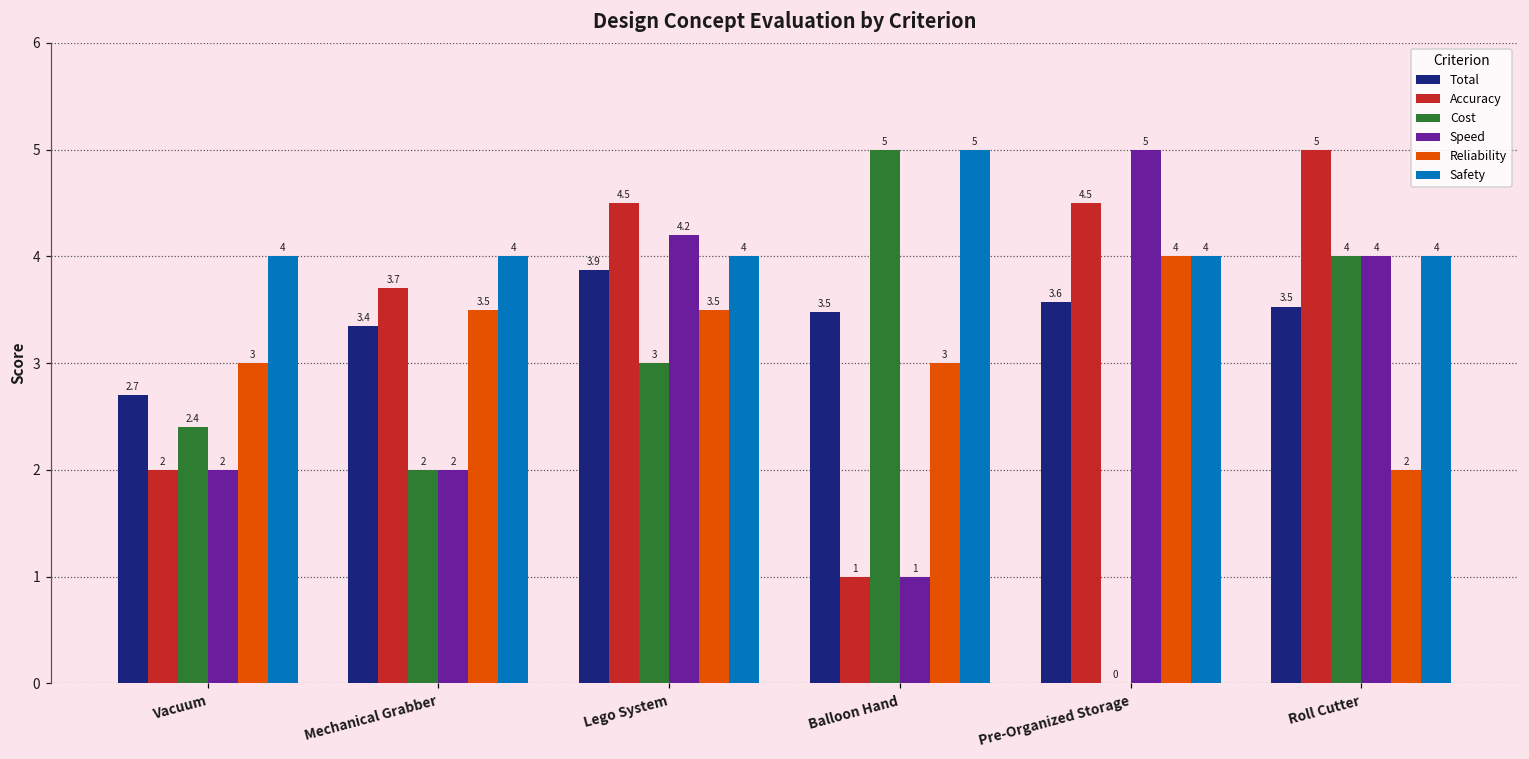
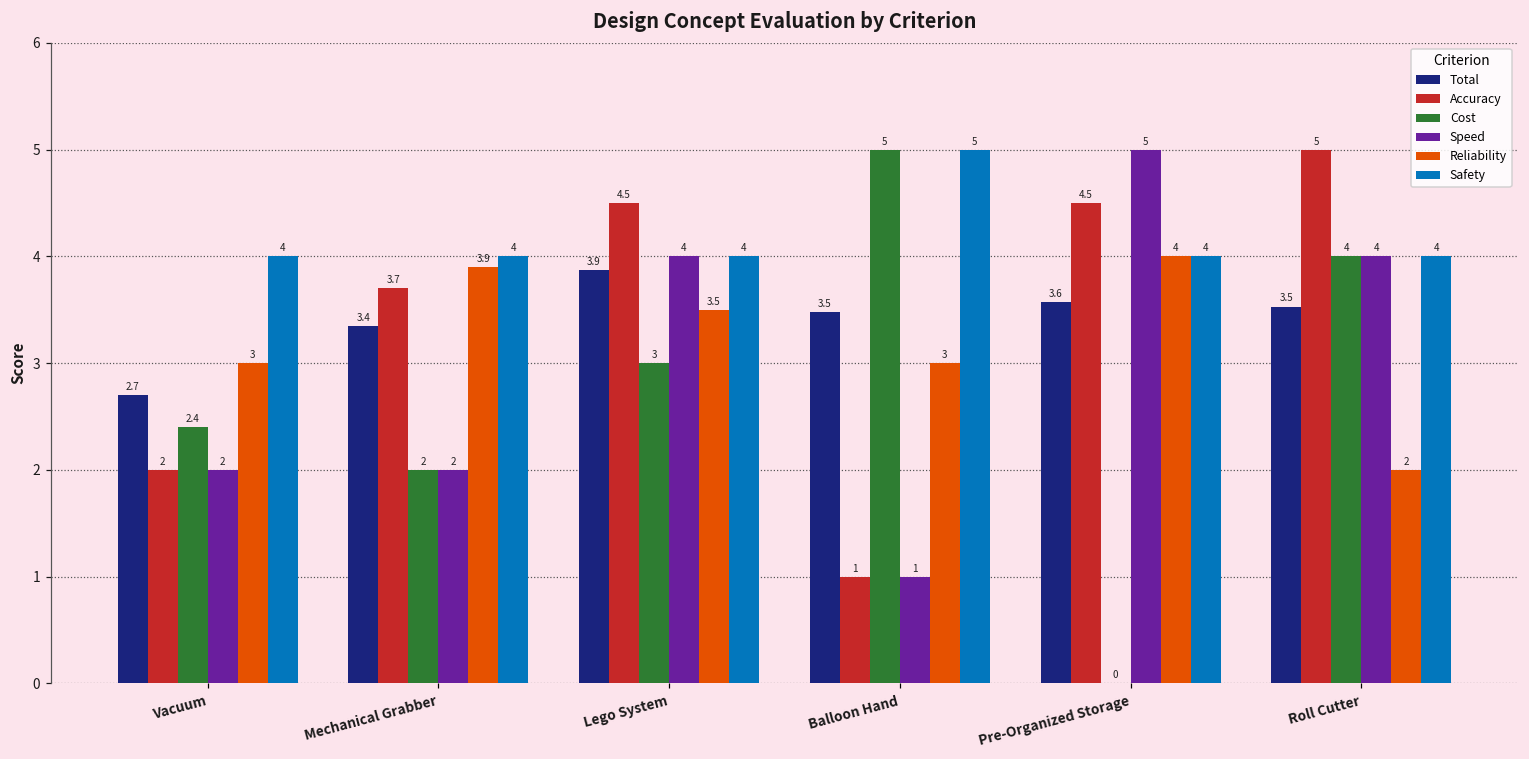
  {
    "Total": {
      "Vacuum": 2.7,
      "Mechanical Grabber": 3.4,
      "Lego System": 3.9,
      "Balloon Hand": 3.5,
      "Pre-Organized Storage": 3.6,
      "Roll Cutter": 3.5
    },
    "Accuracy": {
      "Vacuum": 2,
      "Mechanical Grabber": 3.7,
      "Lego System": 4.5,
      "Balloon Hand": 1,
      "Pre-Organized Storage": 4.5,
      "Roll Cutter": 5
    },
    "Cost": {
      "Vacuum": 2.4,
      "Mechanical Grabber": 2,
      "Lego System": 3,
      "Balloon Hand": 5,
      "Pre-Organized Storage": 0,
      "Roll Cutter": 4
    },
    "Speed": {
      "Vacuum": 2,
      "Mechanical Grabber": 2,
-     "Lego System": 4.2,
+     "Lego System": 4,
      "Balloon Hand": 1,
      "Pre-Organized Storage": 5,
      "Roll Cutter": 4
    },
    "Reliability": {
      "Vacuum": 3,
-     "Mechanical Grabber": 3.5,
+     "Mechanical Grabber": 3.9,
      "Lego System": 3.5,
      "Balloon Hand": 3,
      "Pre-Organized Storage": 4,
      "Roll Cutter": 2
    },
    "Safety": {
      "Vacuum": 4,
      "Mechanical Grabber": 4,
      "Lego System": 4,
      "Balloon Hand": 5,
      "Pre-Organized Storage": 4,
      "Roll Cutter": 4
    }
  }
